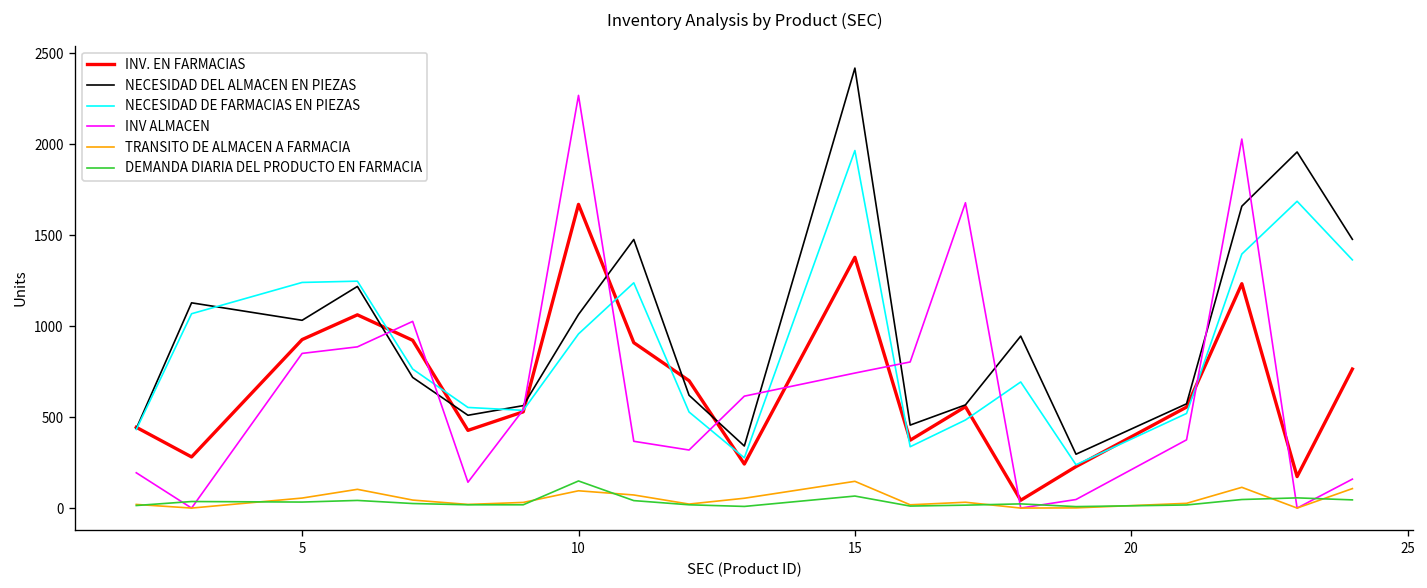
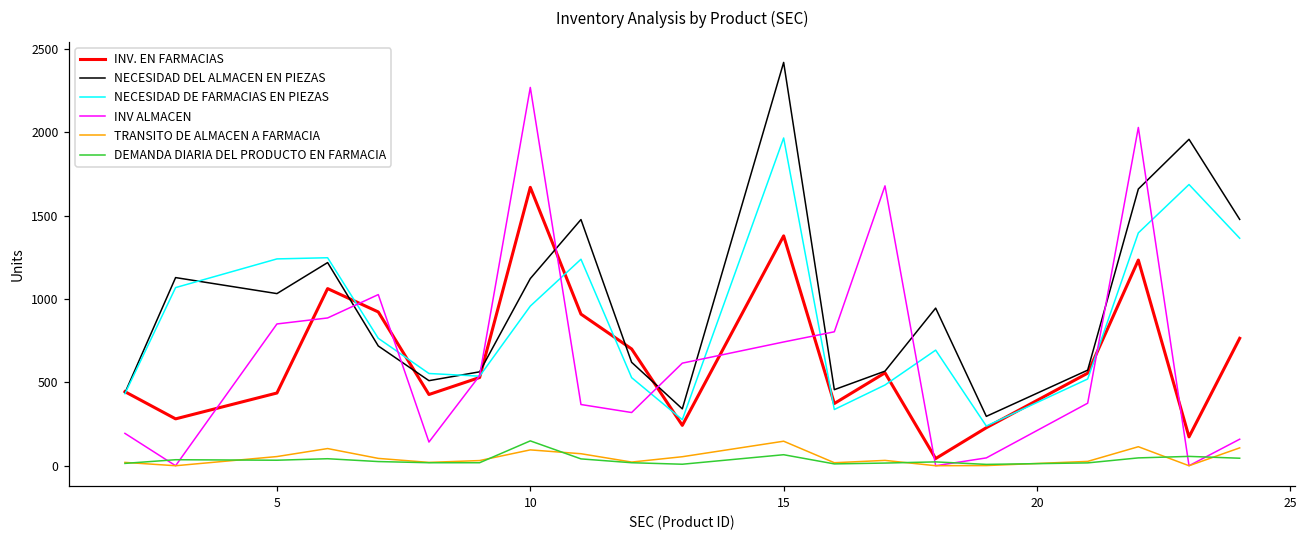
  {
    "INV. EN FARMACIAS": {
-     "5": 930,
+     "5": 440,
      "10": 1670,
      "15": 1380
    },
    "NECESIDAD DEL ALMACEN EN PIEZAS": {
      "5": 1030,
-     "10": 1060,
+     "10": 1120,
      "15": 2420
    },
    "NECESIDAD DE FARMACIAS EN PIEZAS": {
      "5": 1240,
      "10": 960,
      "15": 1970
    },
    "INV ALMACEN": {
      "5": 850,
      "10": 2270,
      "15": 740
    },
    "TRANSITO DE ALMACEN A FARMACIA": {
      "5": 60,
      "10": 100,
      "15": 150
    },
    "DEMANDA DIARIA DEL PRODUCTO EN FARMACIA": {
      "5": 30,
      "10": 150,
      "15": 70
    }
  }
